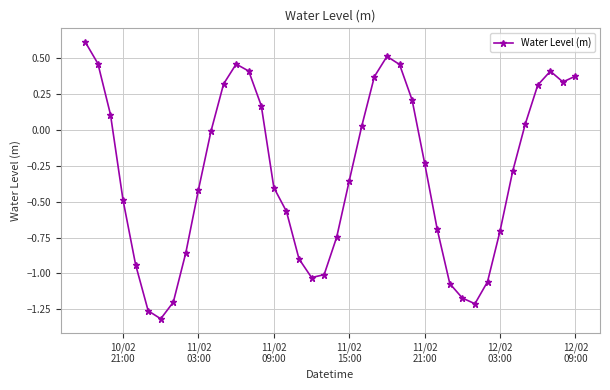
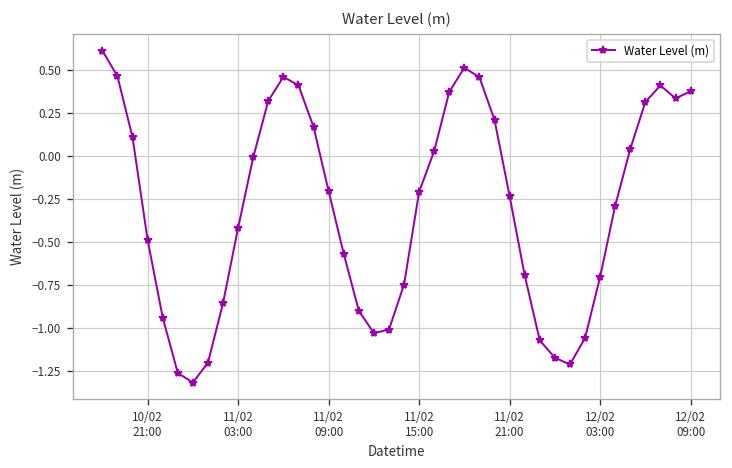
  {
    "10/02 21:00": -0.49,
    "11/02 03:00": -0.42,
-   "11/02 09:00": -0.40,
-   "11/02 15:00": -0.35,
+   "11/02 09:00": -0.20,
+   "11/02 15:00": -0.21,
    "11/02 21:00": -0.23,
    "12/02 03:00": -0.70,
    "12/02 09:00": 0.38
  }
